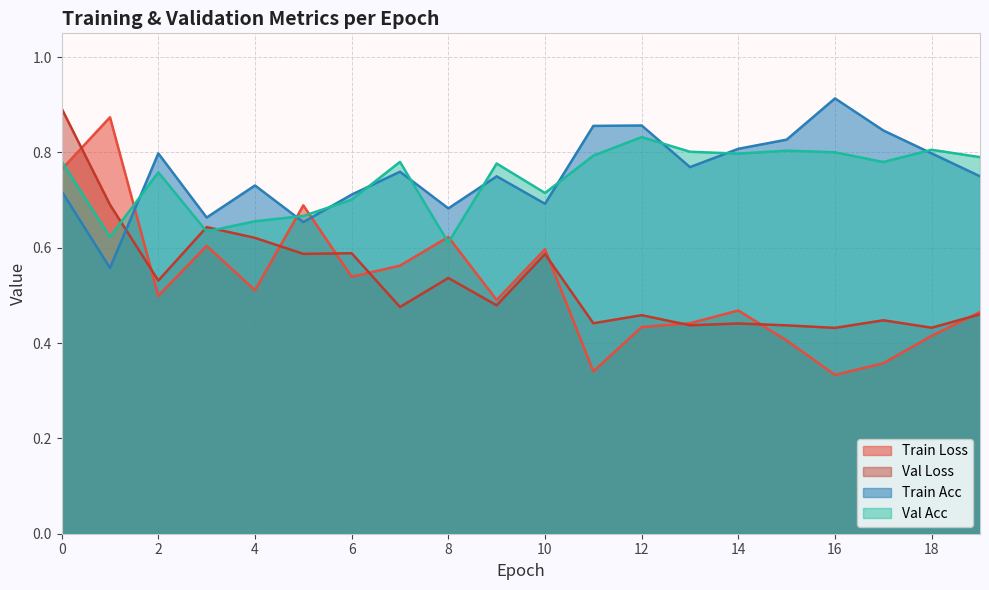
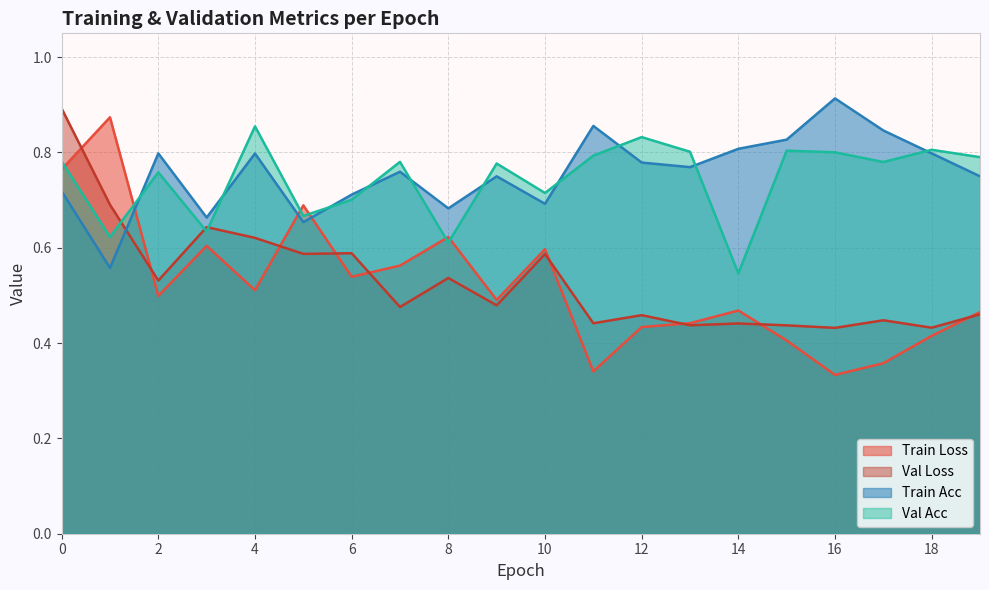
  {
    "Train Acc": {
      "0": 0.72,
      "2": 0.80,
-     "4": 0.73,
+     "4": 0.80,
      "6": 0.71,
      "8": 0.68,
      "10": 0.69,
-     "12": 0.86,
+     "12": 0.78,
      "14": 0.81,
      "16": 0.91,
      "18": 0.80
    },
    "Val Acc": {
      "0": 0.78,
      "2": 0.76,
-     "4": 0.66,
+     "4": 0.85,
      "6": 0.70,
      "8": 0.61,
      "10": 0.71,
      "12": 0.83,
-     "14": 0.80,
+     "14": 0.55,
      "16": 0.80,
      "18": 0.81
    }
  }
